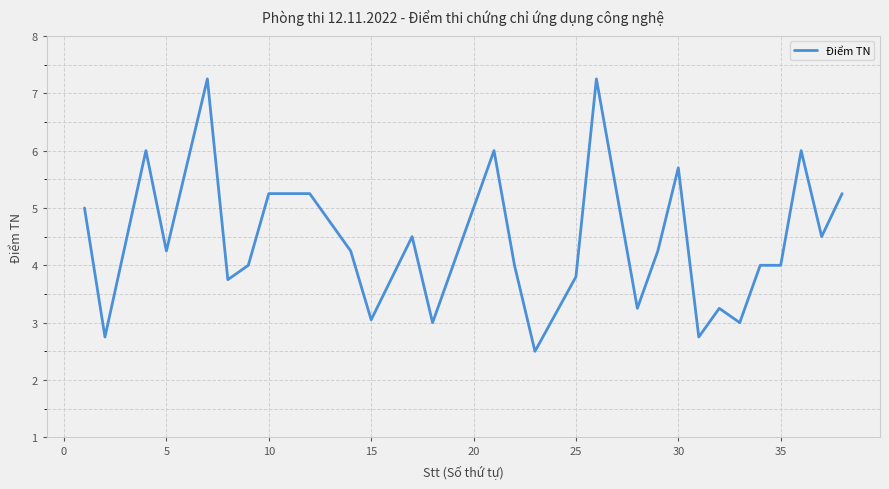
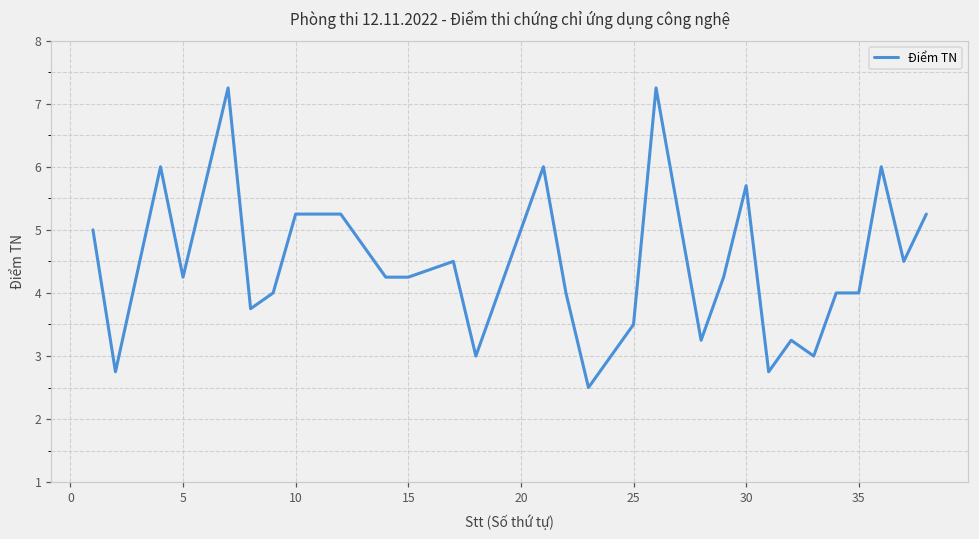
  {
    "5": 4.3,
    "10": 5.3,
-   "15": 3.1,
-   "25": 3.8,
+   "15": 4.3,
+   "25": 3.5,
    "30": 5.7,
    "35": 4.0
  }
